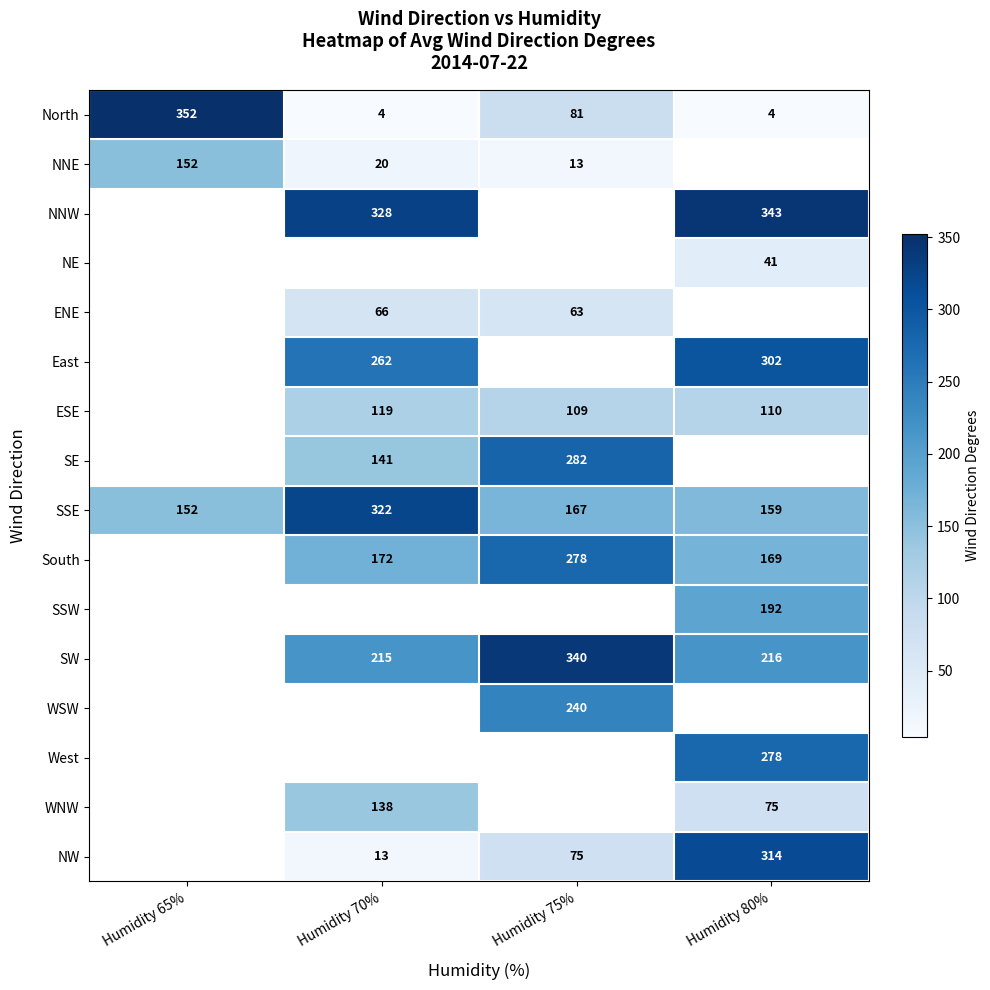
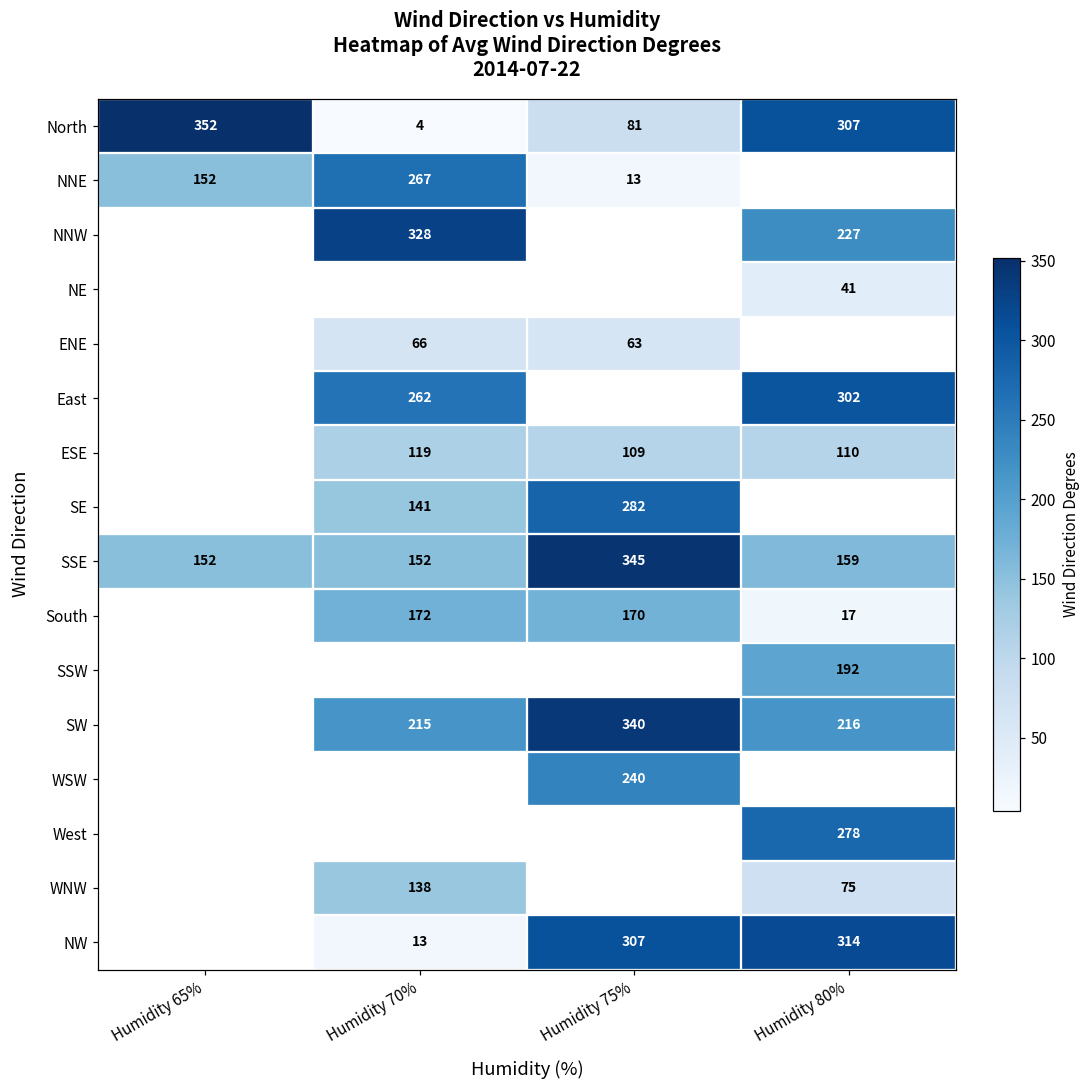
  {
    "North": {
      "Humidity 65%": 352,
      "Humidity 70%": 4,
      "Humidity 75%": 81,
-     "Humidity 80%": 4
+     "Humidity 80%": 307
    },
    "NNE": {
      "Humidity 65%": 152,
-     "Humidity 70%": 20,
+     "Humidity 70%": 267,
      "Humidity 75%": 13
    },
    "NNW": {
      "Humidity 70%": 328,
-     "Humidity 80%": 343
+     "Humidity 80%": 227
    },
    "NE": {
      "Humidity 80%": 41
    },
    "ENE": {
      "Humidity 70%": 66,
      "Humidity 75%": 63
    },
    "East": {
      "Humidity 70%": 262,
      "Humidity 80%": 302
    },
    "ESE": {
      "Humidity 70%": 119,
      "Humidity 75%": 109,
      "Humidity 80%": 110
    },
    "SE": {
      "Humidity 70%": 141,
      "Humidity 75%": 282
    },
    "SSE": {
      "Humidity 65%": 152,
-     "Humidity 70%": 322,
-     "Humidity 75%": 167,
+     "Humidity 70%": 152,
+     "Humidity 75%": 345,
      "Humidity 80%": 159
    },
    "South": {
      "Humidity 70%": 172,
-     "Humidity 75%": 278,
-     "Humidity 80%": 169
+     "Humidity 75%": 170,
+     "Humidity 80%": 17
    },
    "SSW": {
      "Humidity 80%": 192
    },
    "SW": {
      "Humidity 70%": 215,
      "Humidity 75%": 340,
      "Humidity 80%": 216
    },
    "WSW": {
      "Humidity 75%": 240
    },
    "West": {
      "Humidity 80%": 278
    },
    "WNW": {
      "Humidity 70%": 138,
      "Humidity 80%": 75
    },
    "NW": {
      "Humidity 70%": 13,
-     "Humidity 75%": 75,
+     "Humidity 75%": 307,
      "Humidity 80%": 314
    }
  }
